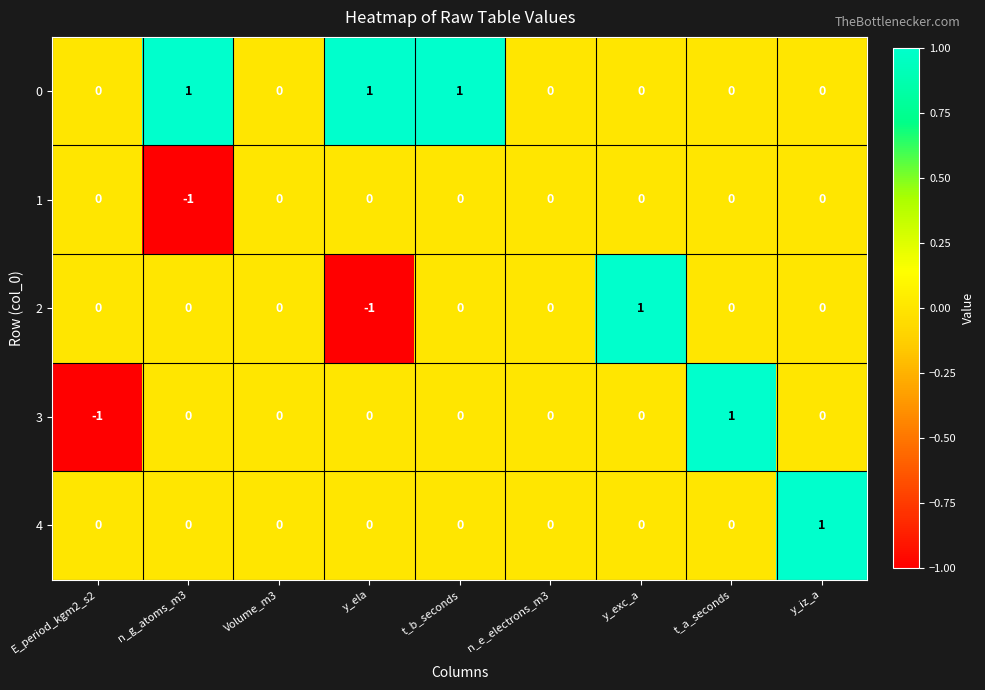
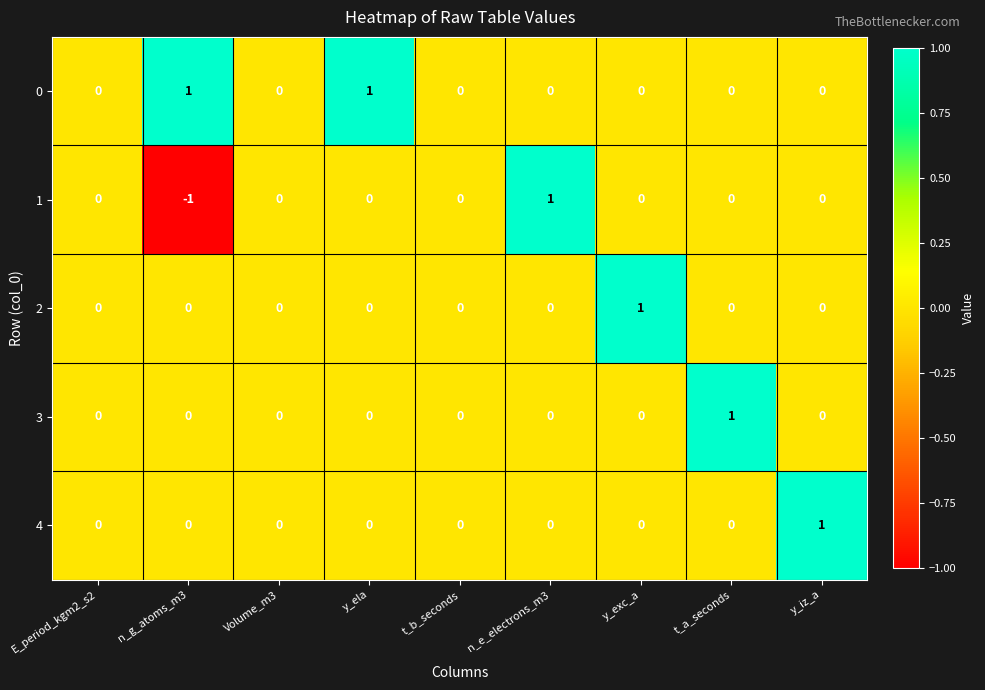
  {
    "0": {
      "E_period_kgm2_s2": 0,
      "n_g_atoms_m3": 1,
      "Volume_m3": 0,
      "y_ela": 1,
-     "t_b_seconds": 1,
+     "t_b_seconds": 0,
      "n_e_electrons_m3": 0,
      "y_exc_a": 0,
      "t_a_seconds": 0,
      "y_iz_a": 0
    },
    "1": {
      "E_period_kgm2_s2": 0,
      "n_g_atoms_m3": -1,
      "Volume_m3": 0,
      "y_ela": 0,
      "t_b_seconds": 0,
-     "n_e_electrons_m3": 0,
+     "n_e_electrons_m3": 1,
      "y_exc_a": 0,
      "t_a_seconds": 0,
      "y_iz_a": 0
    },
    "2": {
      "E_period_kgm2_s2": 0,
      "n_g_atoms_m3": 0,
      "Volume_m3": 0,
-     "y_ela": -1,
+     "y_ela": 0,
      "t_b_seconds": 0,
      "n_e_electrons_m3": 0,
      "y_exc_a": 1,
      "t_a_seconds": 0,
      "y_iz_a": 0
    },
    "3": {
-     "E_period_kgm2_s2": -1,
+     "E_period_kgm2_s2": 0,
      "n_g_atoms_m3": 0,
      "Volume_m3": 0,
      "y_ela": 0,
      "t_b_seconds": 0,
      "n_e_electrons_m3": 0,
      "y_exc_a": 0,
      "t_a_seconds": 1,
      "y_iz_a": 0
    },
    "4": {
      "E_period_kgm2_s2": 0,
      "n_g_atoms_m3": 0,
      "Volume_m3": 0,
      "y_ela": 0,
      "t_b_seconds": 0,
      "n_e_electrons_m3": 0,
      "y_exc_a": 0,
      "t_a_seconds": 0,
      "y_iz_a": 1
    }
  }
